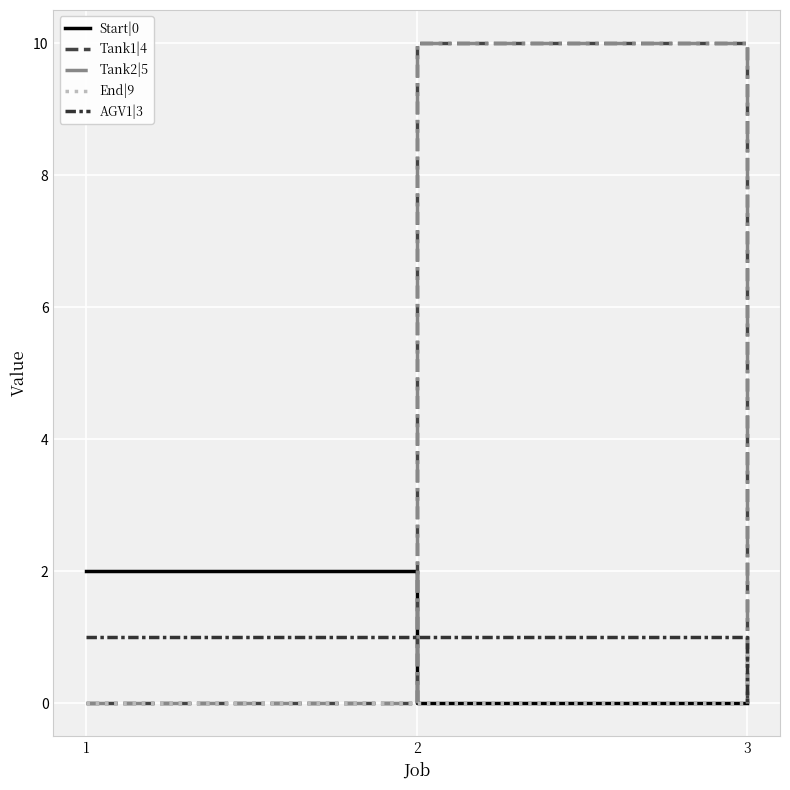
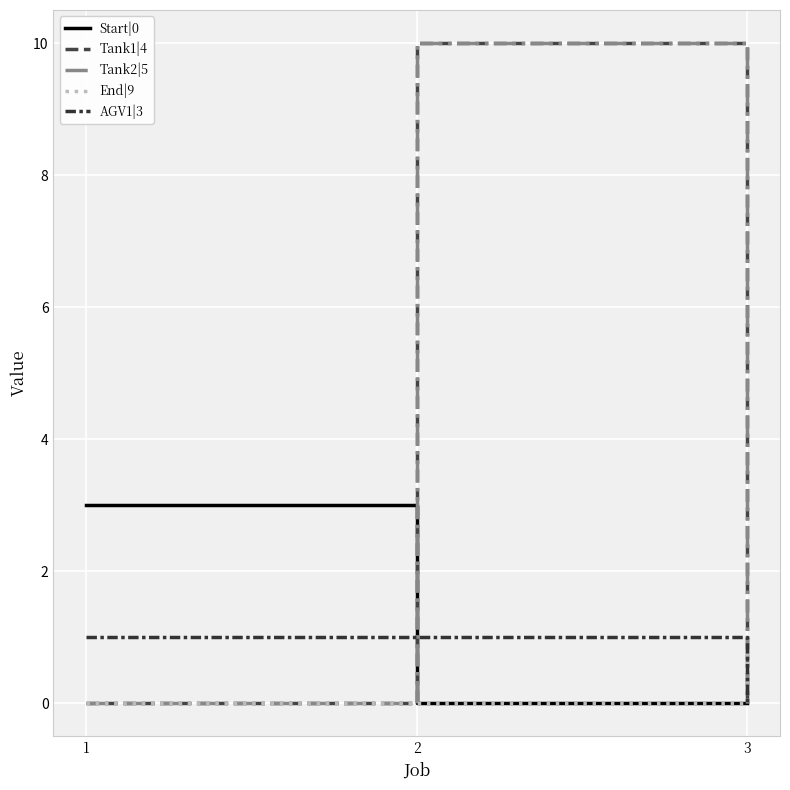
  {
    "Start|0": {
-     "1": 2
+     "1": 3
    },
    "Tank2|5": {
      "2": 10
    },
    "End|9": {
      "3": 1
    },
    "AGV1|3": {
      "1": 1,
      "2": 1
    }
  }
